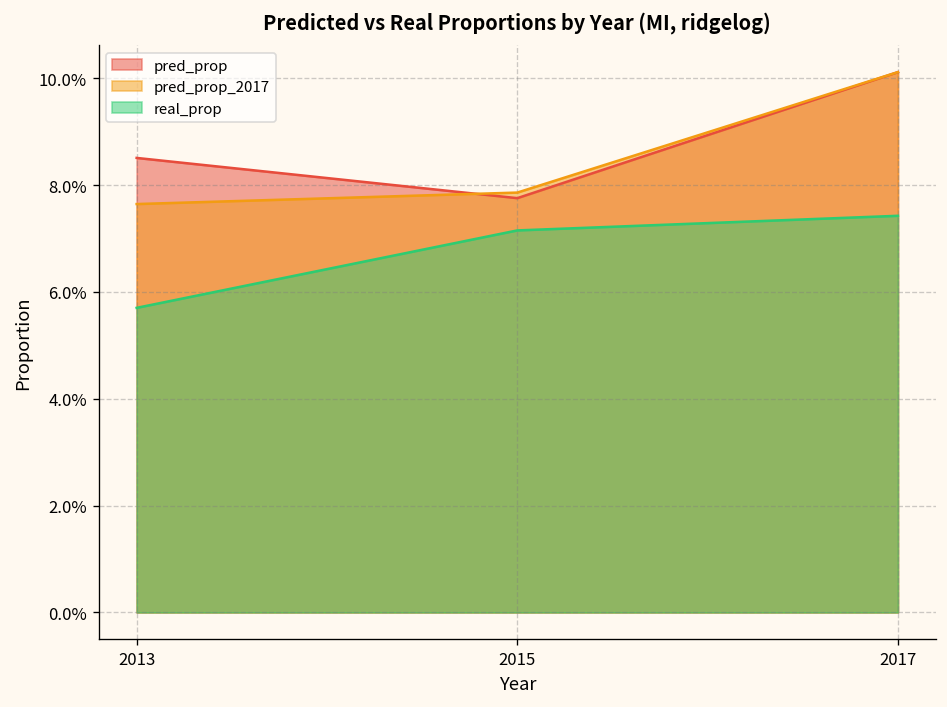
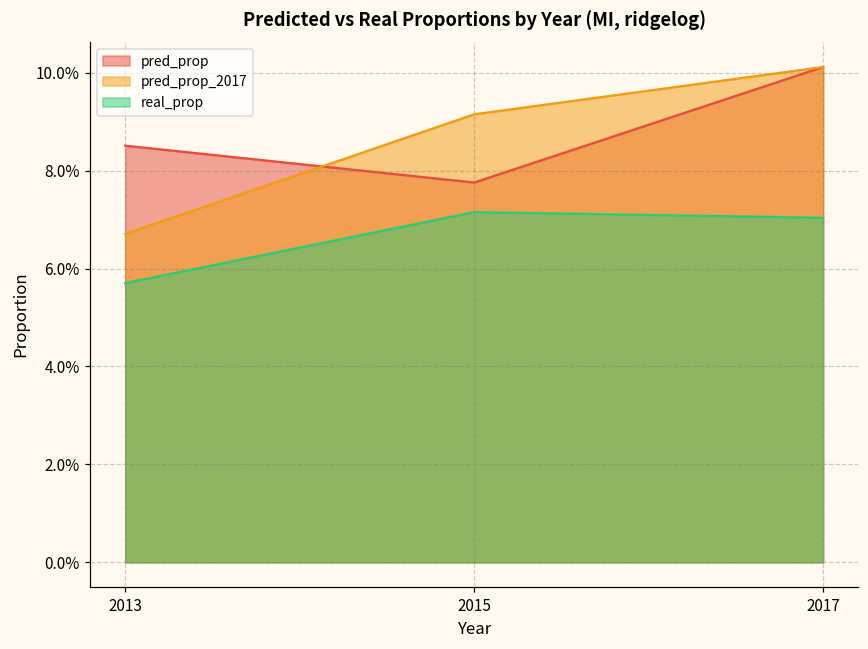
  {
    "pred_prop": {
      "2013": "8.5%",
      "2015": "7.8%"
    },
    "pred_prop_2017": {
-     "2013": "7.6%",
-     "2015": "7.9%"
+     "2013": "6.7%",
+     "2015": "9.1%"
    },
    "real_prop": {
      "2013": "5.7%",
      "2015": "7.2%",
-     "2017": "7.4%"
+     "2017": "7.0%"
    }
  }
